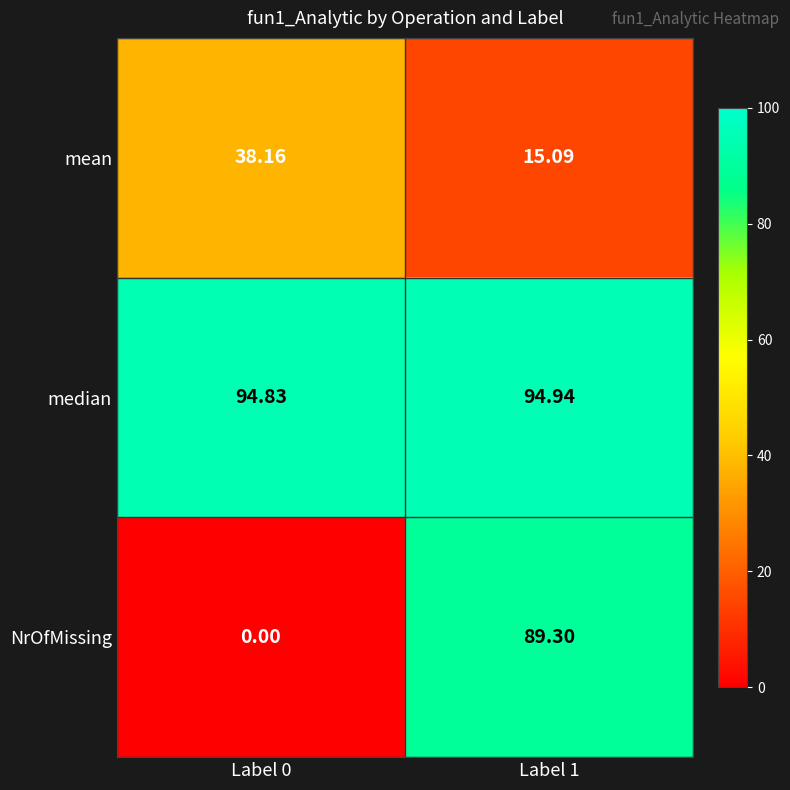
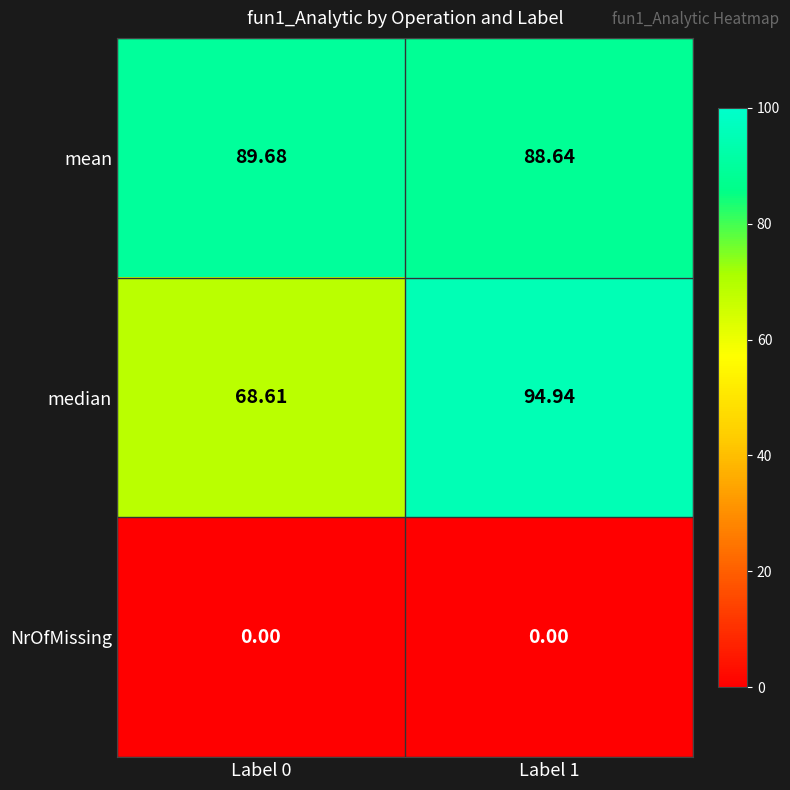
  {
    "mean": {
-     "Label 0": 38.16,
-     "Label 1": 15.09
+     "Label 0": 89.68,
+     "Label 1": 88.64
    },
    "median": {
-     "Label 0": 94.83,
+     "Label 0": 68.61,
      "Label 1": 94.94
    },
    "NrOfMissing": {
      "Label 0": 0.00,
-     "Label 1": 89.30
+     "Label 1": 0.00
    }
  }
